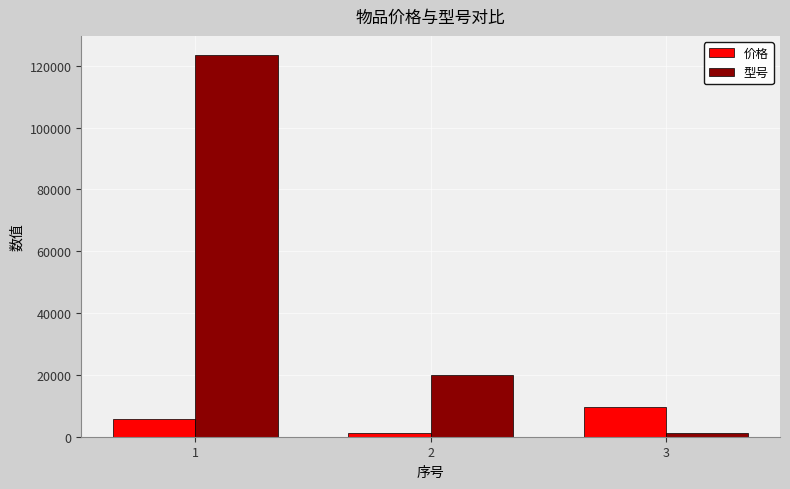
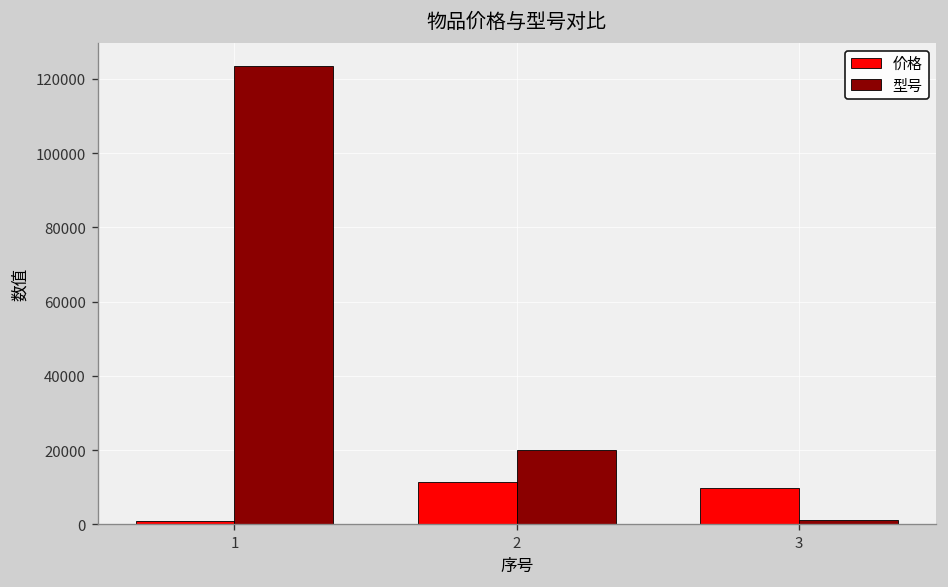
  {
    "价格": {
-     "1": 6000,
-     "2": 1000,
+     "1": 1000,
+     "2": 11000,
      "3": 10000
    },
    "型号": {
      "1": 123000,
      "2": 20000,
      "3": 1000
    }
  }
